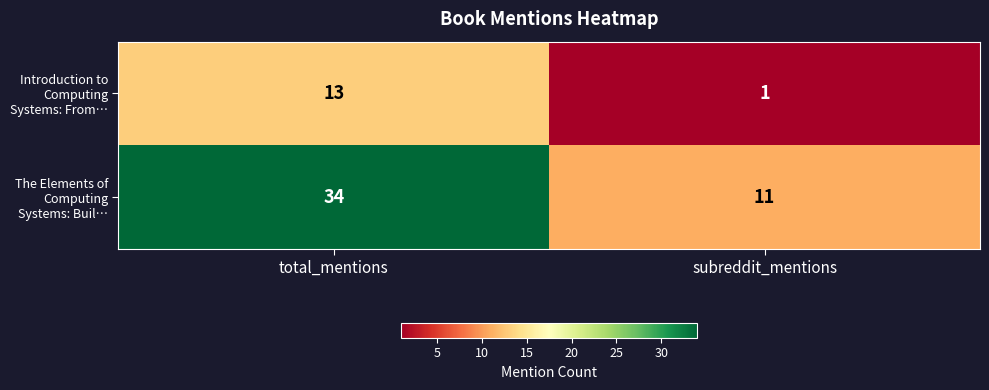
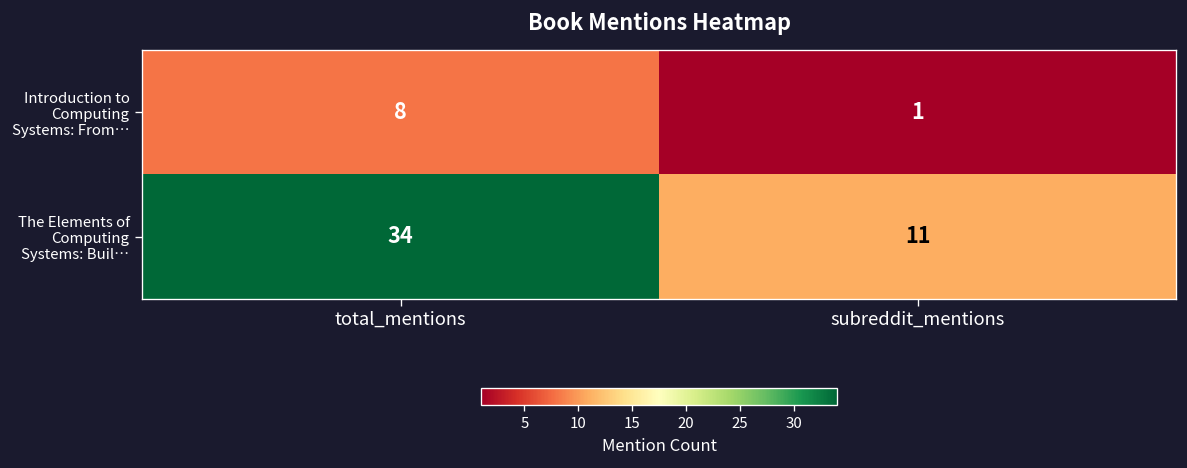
  {
    "Introduction to Computing Systems: From…": {
-     "total_mentions": 13,
+     "total_mentions": 8,
      "subreddit_mentions": 1
    },
    "The Elements of Computing Systems: Buil…": {
      "total_mentions": 34,
      "subreddit_mentions": 11
    }
  }
